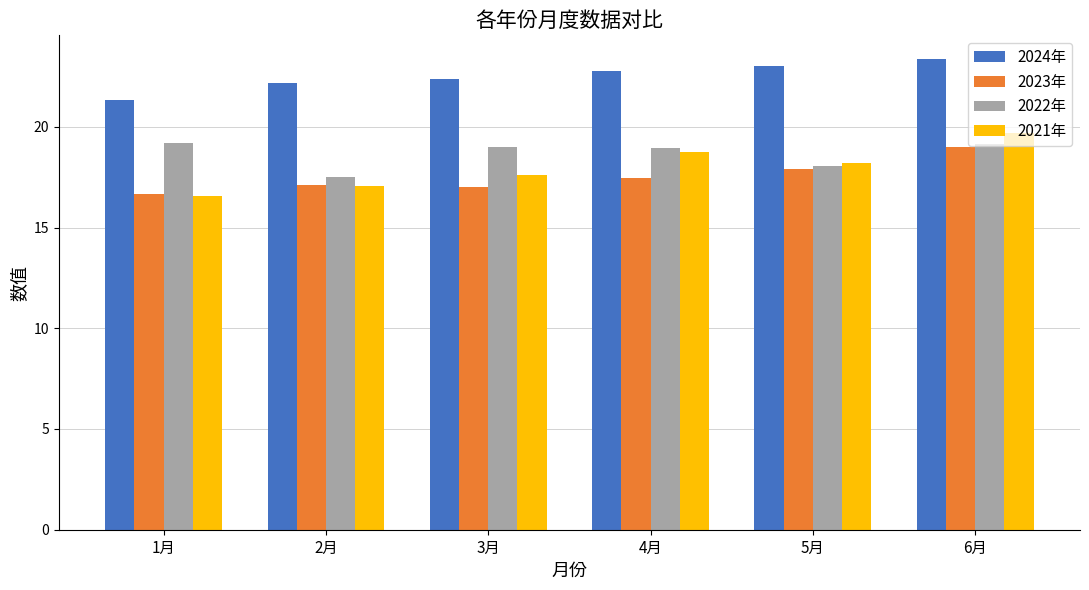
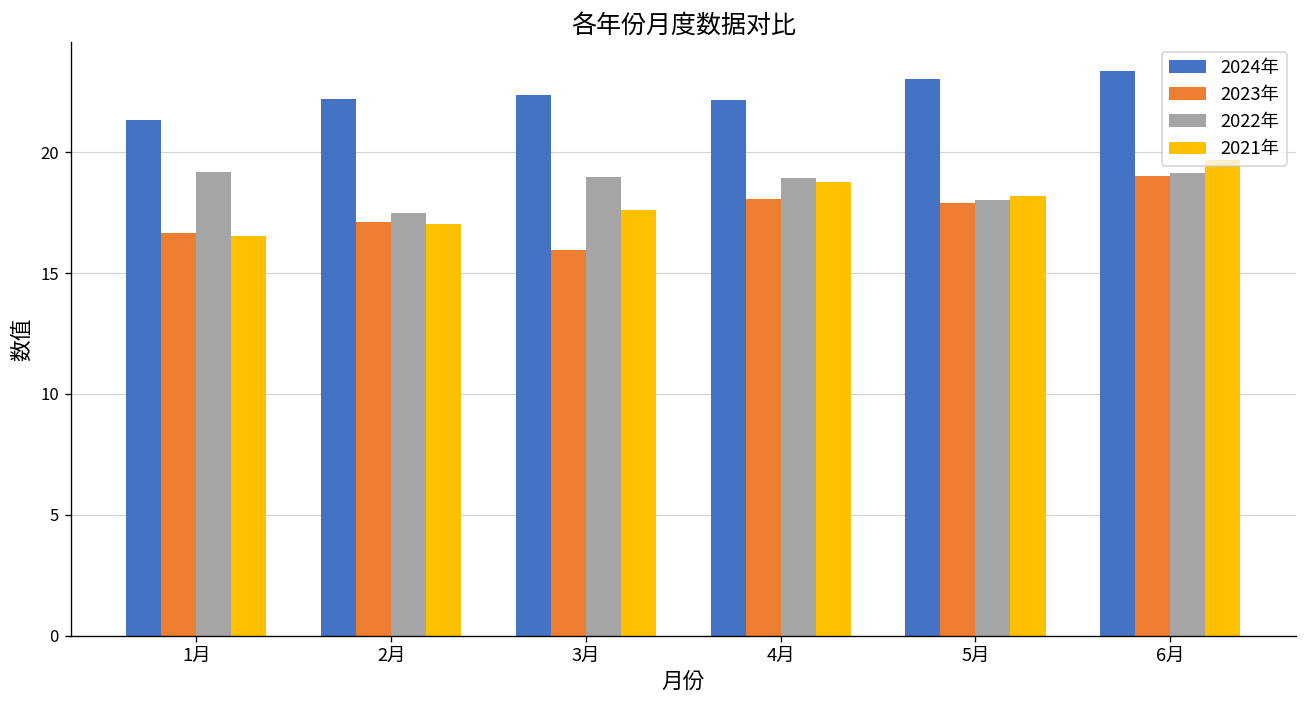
  {
    "2024年": {
      "1月": 21.3,
      "2月": 22.2,
      "3月": 22.4,
-     "4月": 22.8,
+     "4月": 22.2,
      "5月": 23.0,
      "6月": 23.4
    },
    "2023年": {
      "1月": 16.7,
      "2月": 17.1,
-     "3月": 17.0,
-     "4月": 17.5,
+     "3月": 16.0,
+     "4月": 18.1,
      "5月": 17.9,
      "6月": 19.0
    },
    "2022年": {
      "1月": 19.2,
      "2月": 17.5,
      "3月": 19.0,
      "4月": 19.0,
      "5月": 18.0
    },
    "2021年": {
      "1月": 16.5,
      "2月": 17.0,
      "3月": 17.6,
      "4月": 18.8,
      "5月": 18.2
    }
  }
